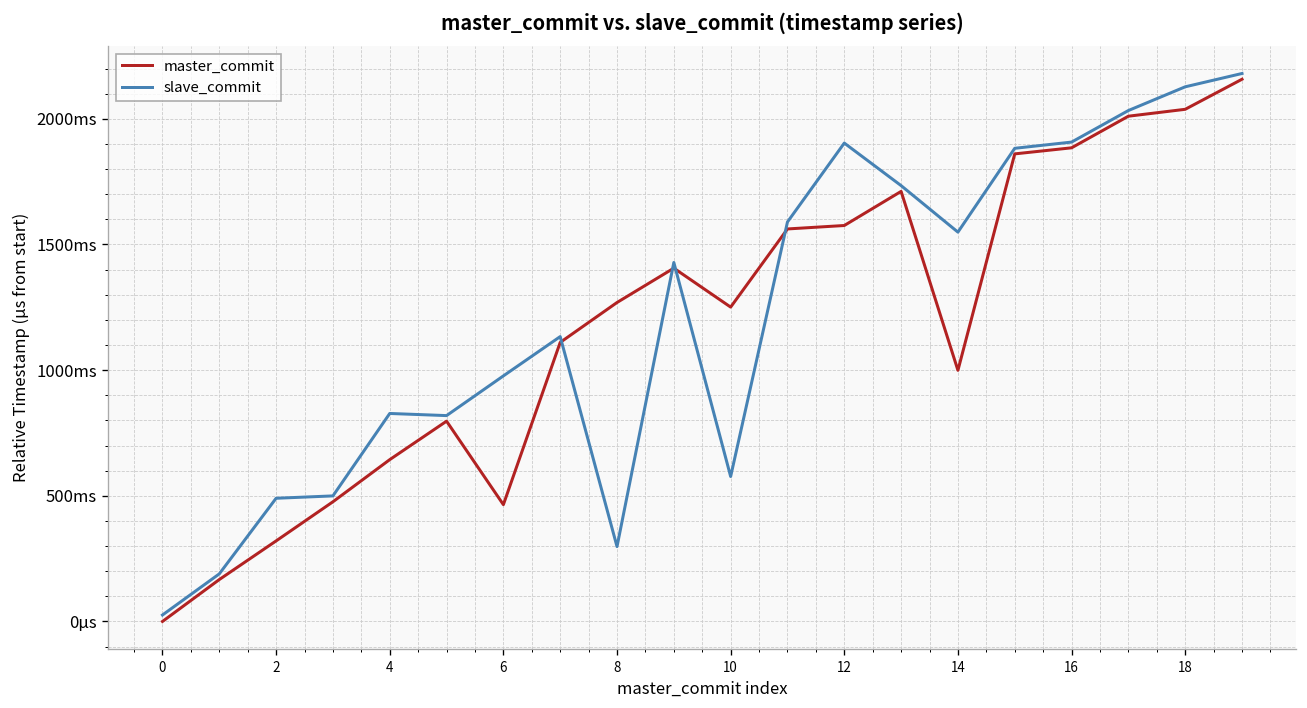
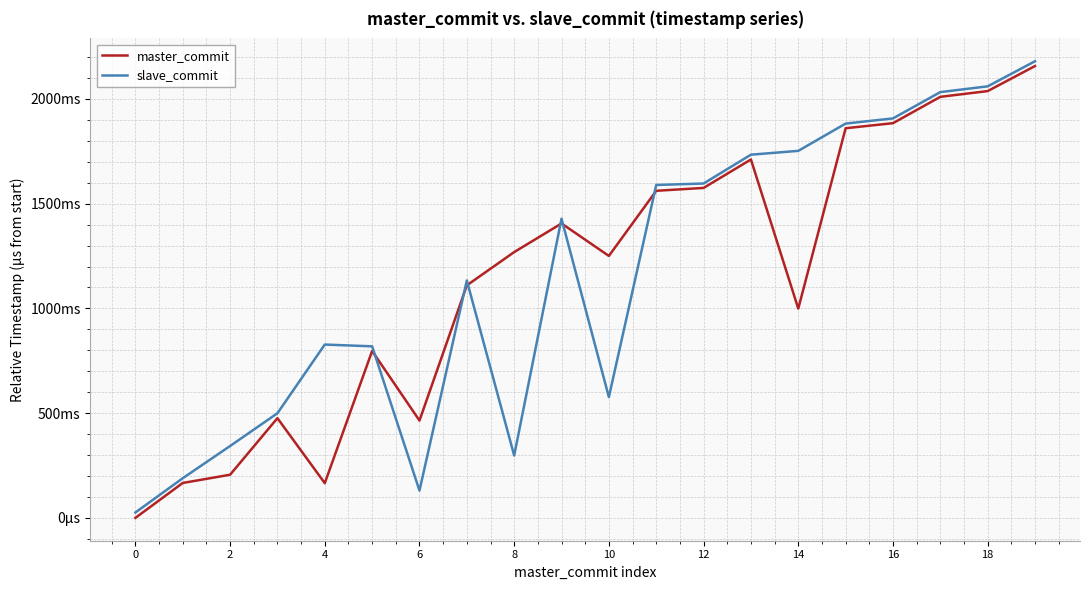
  {
    "master_commit": {
      "0": "0ms",
-     "2": "320ms",
-     "4": "640ms",
+     "2": "210ms",
+     "4": "170ms",
      "6": "460ms",
      "8": "1270ms",
      "10": "1250ms",
      "12": "1580ms",
      "14": "1000ms",
      "16": "1880ms",
      "18": "2040ms"
    },
    "slave_commit": {
      "0": "30ms",
-     "2": "490ms",
+     "2": "340ms",
      "4": "830ms",
-     "6": "980ms",
+     "6": "130ms",
      "8": "300ms",
      "10": "580ms",
-     "12": "1900ms",
-     "14": "1550ms",
+     "12": "1600ms",
+     "14": "1750ms",
      "16": "1910ms",
-     "18": "2130ms"
+     "18": "2060ms"
    }
  }
